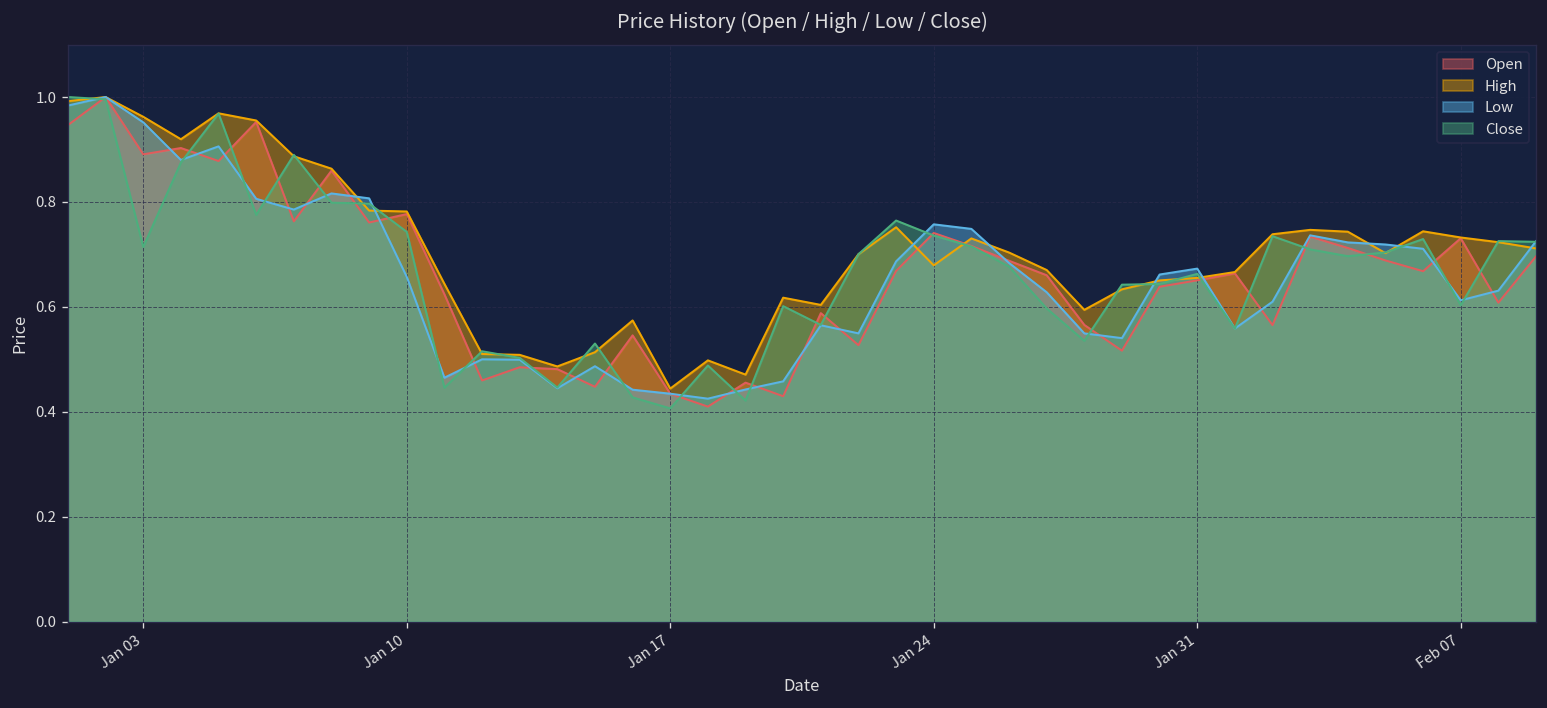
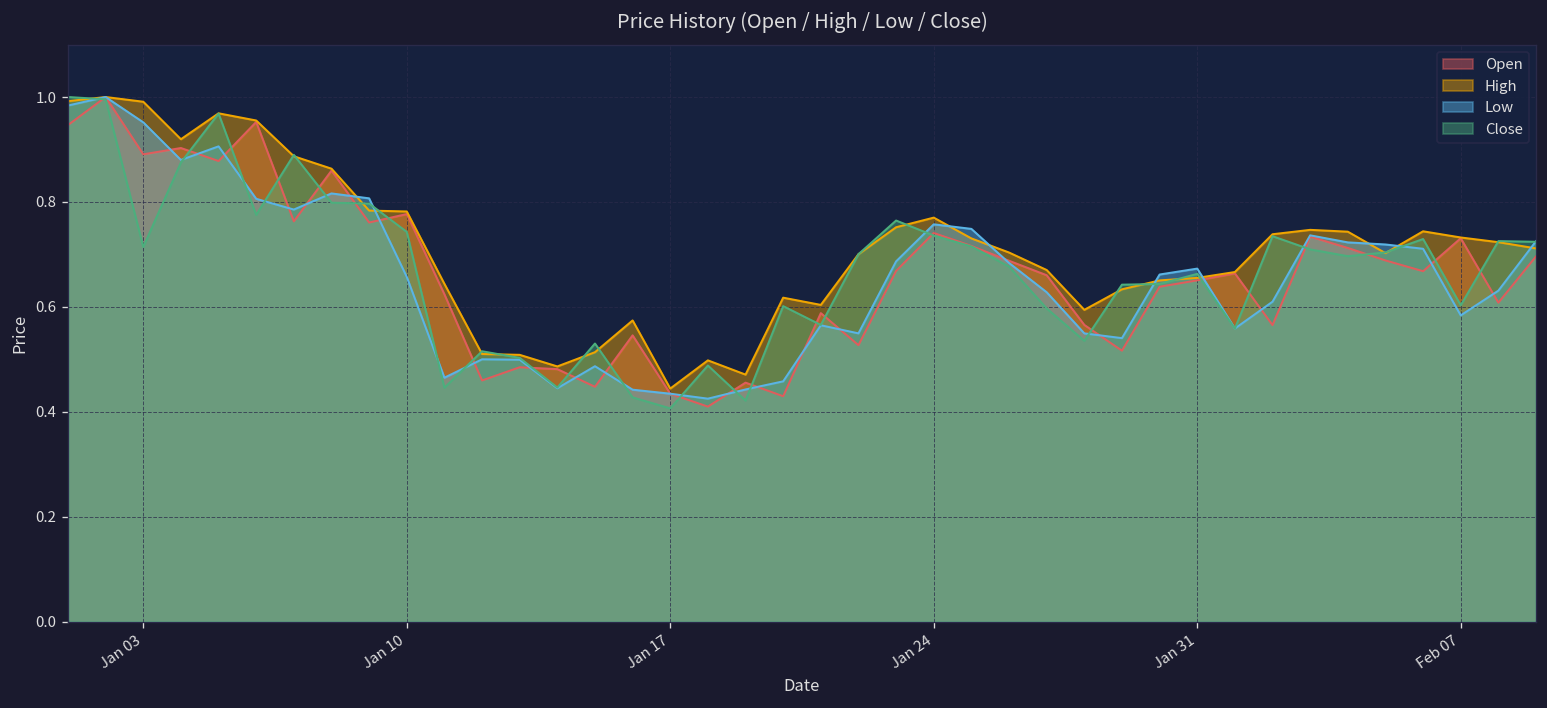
  {
    "Open": {
      "Jan 03": 0.89
    },
    "High": {
-     "Jan 03": 0.96,
+     "Jan 03": 0.99,
      "Jan 17": 0.44,
-     "Jan 24": 0.68
+     "Jan 24": 0.77
    },
    "Low": {
      "Jan 03": 0.95,
      "Jan 10": 0.66,
      "Jan 24": 0.76,
      "Jan 31": 0.67,
-     "Feb 07": 0.61
+     "Feb 07": 0.58
    },
    "Close": {
      "Jan 03": 0.71,
      "Jan 10": 0.74,
      "Jan 17": 0.41,
      "Jan 31": 0.66,
      "Feb 07": 0.60
    }
  }
